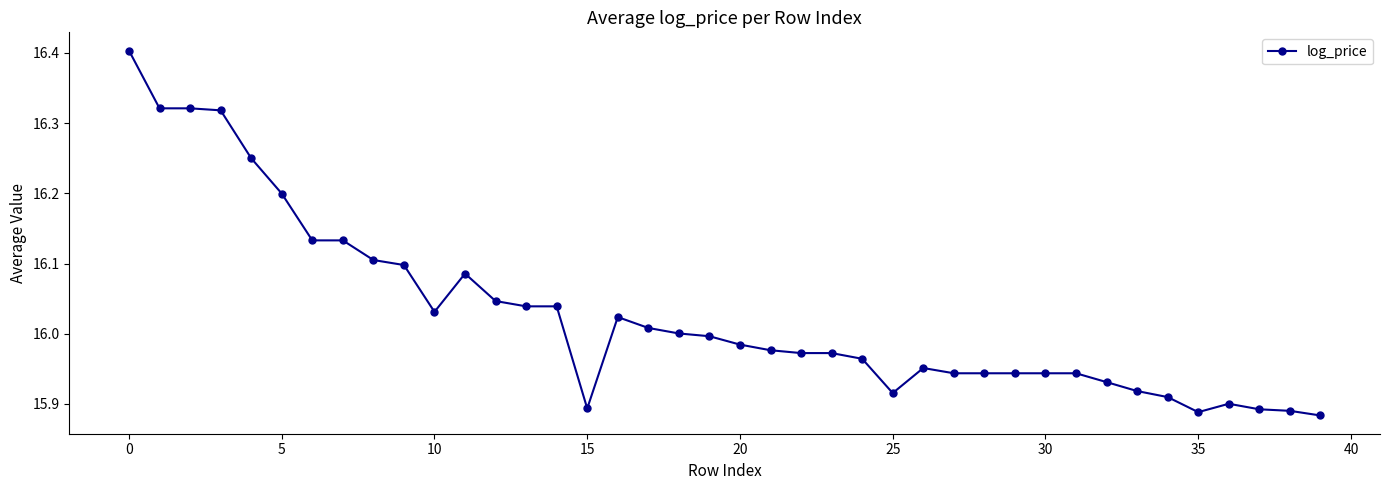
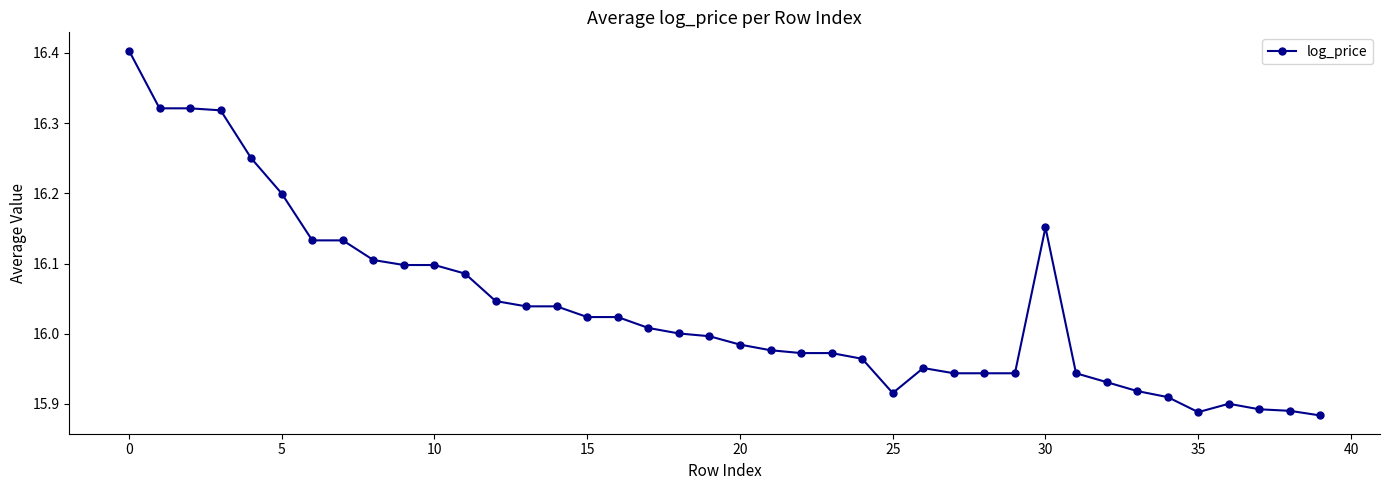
  {
    "0": 16.40,
    "5": 16.20,
-   "10": 16.03,
-   "15": 15.89,
+   "10": 16.10,
+   "15": 16.02,
    "20": 15.98,
    "25": 15.92,
-   "30": 15.94,
+   "30": 16.15,
    "35": 15.89
  }
